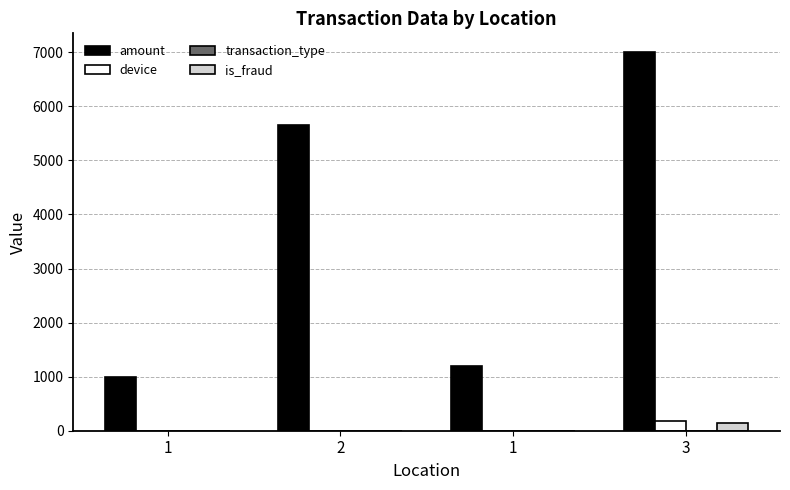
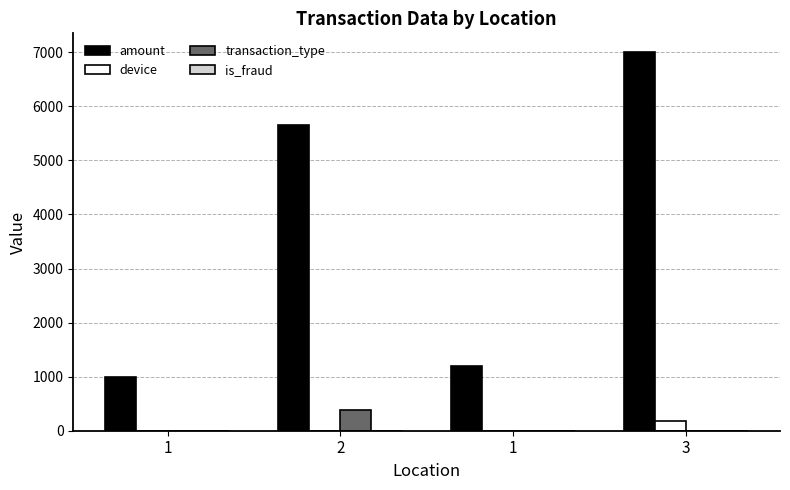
  {
    "amount": {
      "2": 5700,
      "3": 7000
    },
    "device": {
      "3": 200
    },
    "transaction_type": {
-     "2": 0
+     "2": 400
    },
    "is_fraud": {
-     "3": 200
+     "3": 0
    }
  }
